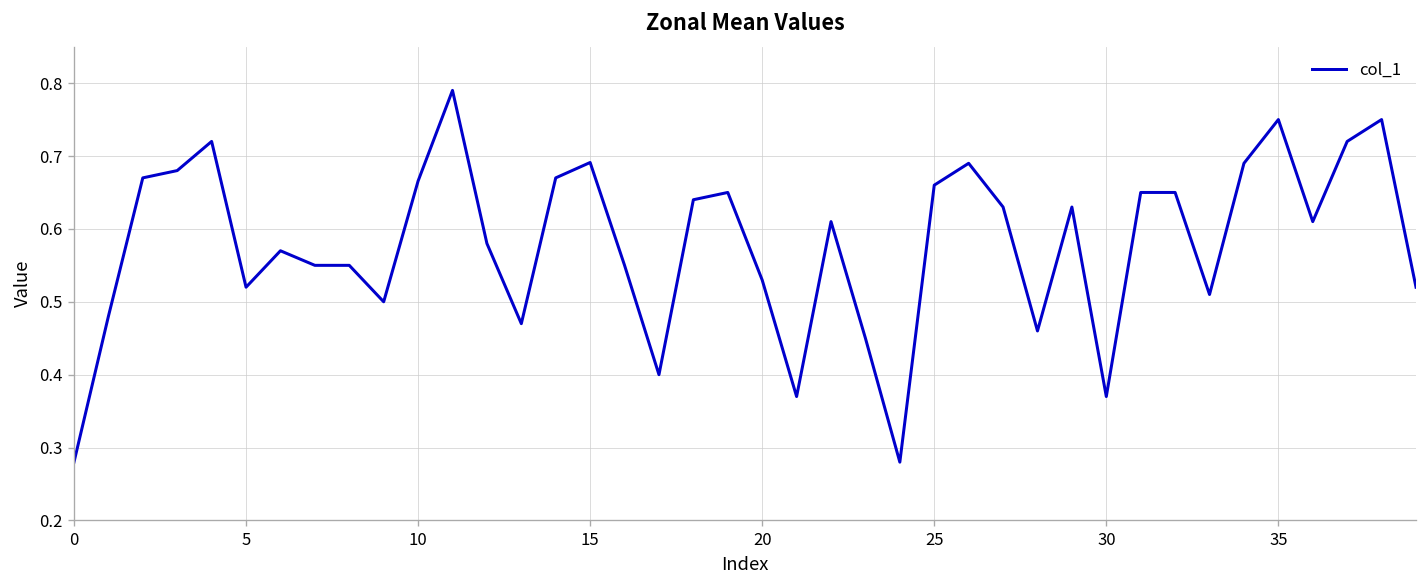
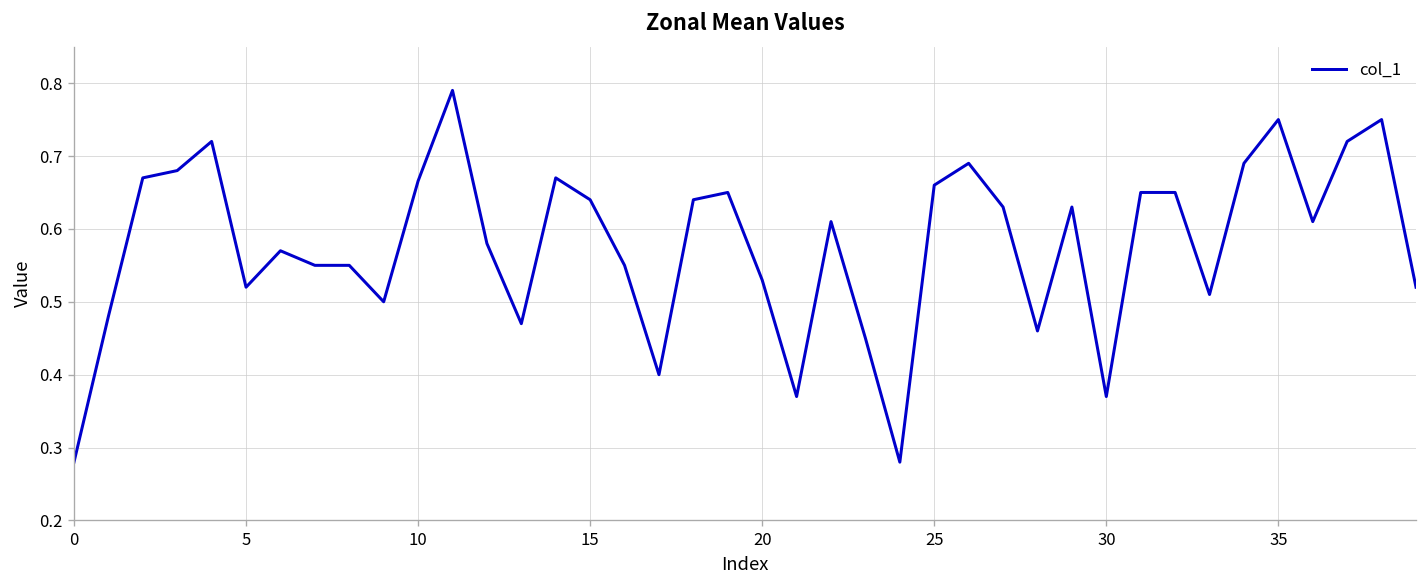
  {
    "0": 0.28,
    "5": 0.52,
    "10": 0.67,
-   "15": 0.69,
+   "15": 0.64,
    "20": 0.53,
    "25": 0.66,
    "30": 0.37,
    "35": 0.75
  }
